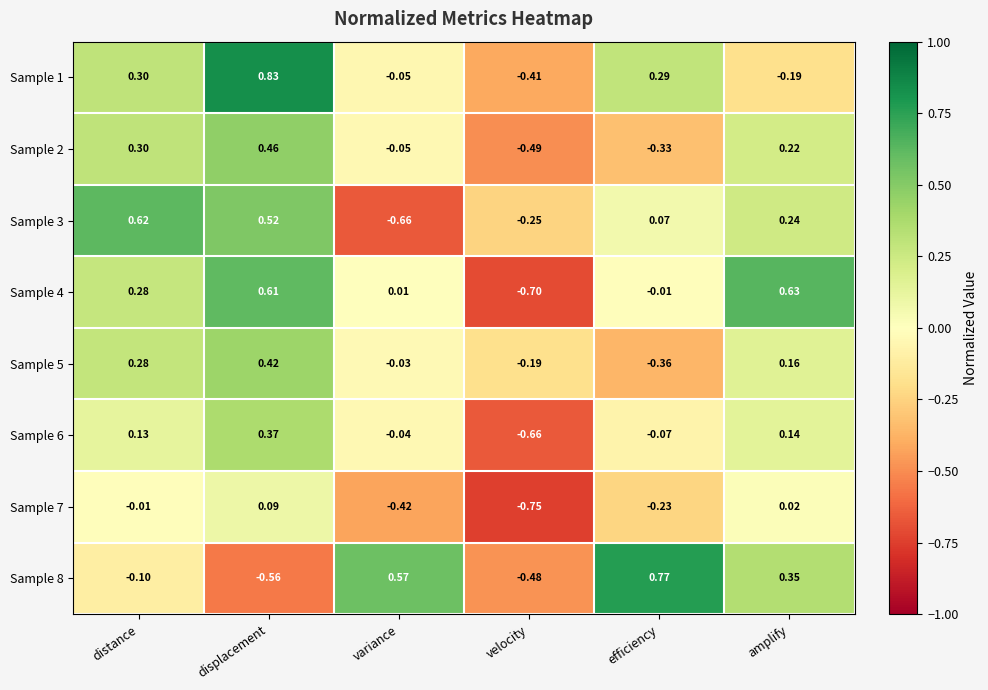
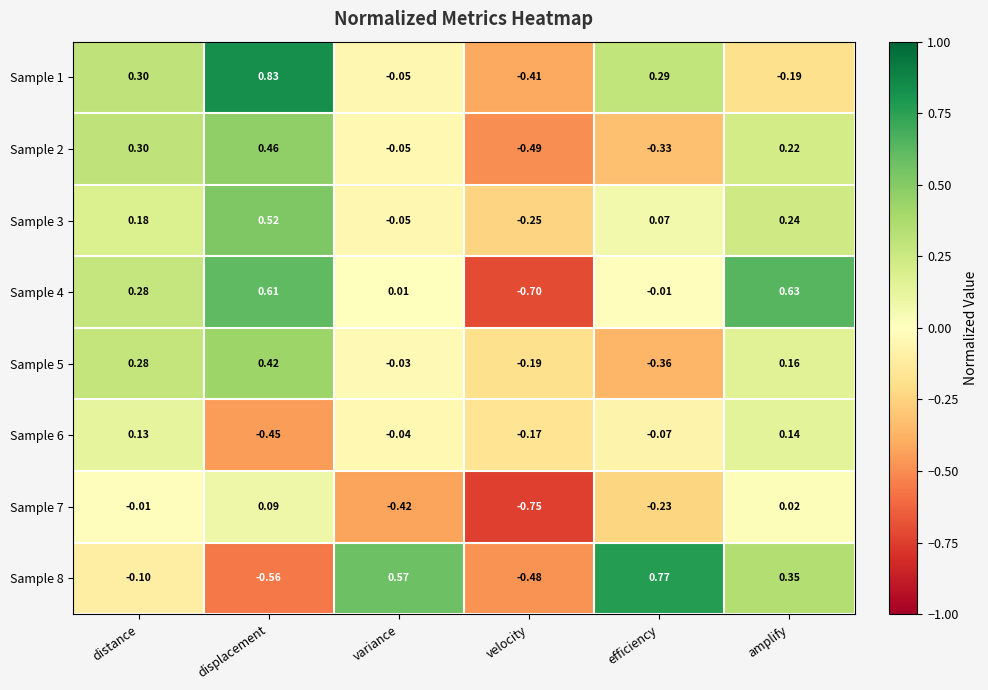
  {
    "Sample 1": {
      "distance": 0.30,
      "displacement": 0.83,
      "variance": -0.05,
      "velocity": -0.41,
      "efficiency": 0.29,
      "amplify": -0.19
    },
    "Sample 2": {
      "distance": 0.30,
      "displacement": 0.46,
      "variance": -0.05,
      "velocity": -0.49,
      "efficiency": -0.33,
      "amplify": 0.22
    },
    "Sample 3": {
-     "distance": 0.62,
+     "distance": 0.18,
      "displacement": 0.52,
-     "variance": -0.66,
+     "variance": -0.05,
      "velocity": -0.25,
      "efficiency": 0.07,
      "amplify": 0.24
    },
    "Sample 4": {
      "distance": 0.28,
      "displacement": 0.61,
      "variance": 0.01,
      "velocity": -0.70,
      "efficiency": -0.01,
      "amplify": 0.63
    },
    "Sample 5": {
      "distance": 0.28,
      "displacement": 0.42,
      "variance": -0.03,
      "velocity": -0.19,
      "efficiency": -0.36,
      "amplify": 0.16
    },
    "Sample 6": {
      "distance": 0.13,
-     "displacement": 0.37,
+     "displacement": -0.45,
      "variance": -0.04,
-     "velocity": -0.66,
+     "velocity": -0.17,
      "efficiency": -0.07,
      "amplify": 0.14
    },
    "Sample 7": {
      "distance": -0.01,
      "displacement": 0.09,
      "variance": -0.42,
      "velocity": -0.75,
      "efficiency": -0.23,
      "amplify": 0.02
    },
    "Sample 8": {
      "distance": -0.10,
      "displacement": -0.56,
      "variance": 0.57,
      "velocity": -0.48,
      "efficiency": 0.77,
      "amplify": 0.35
    }
  }
